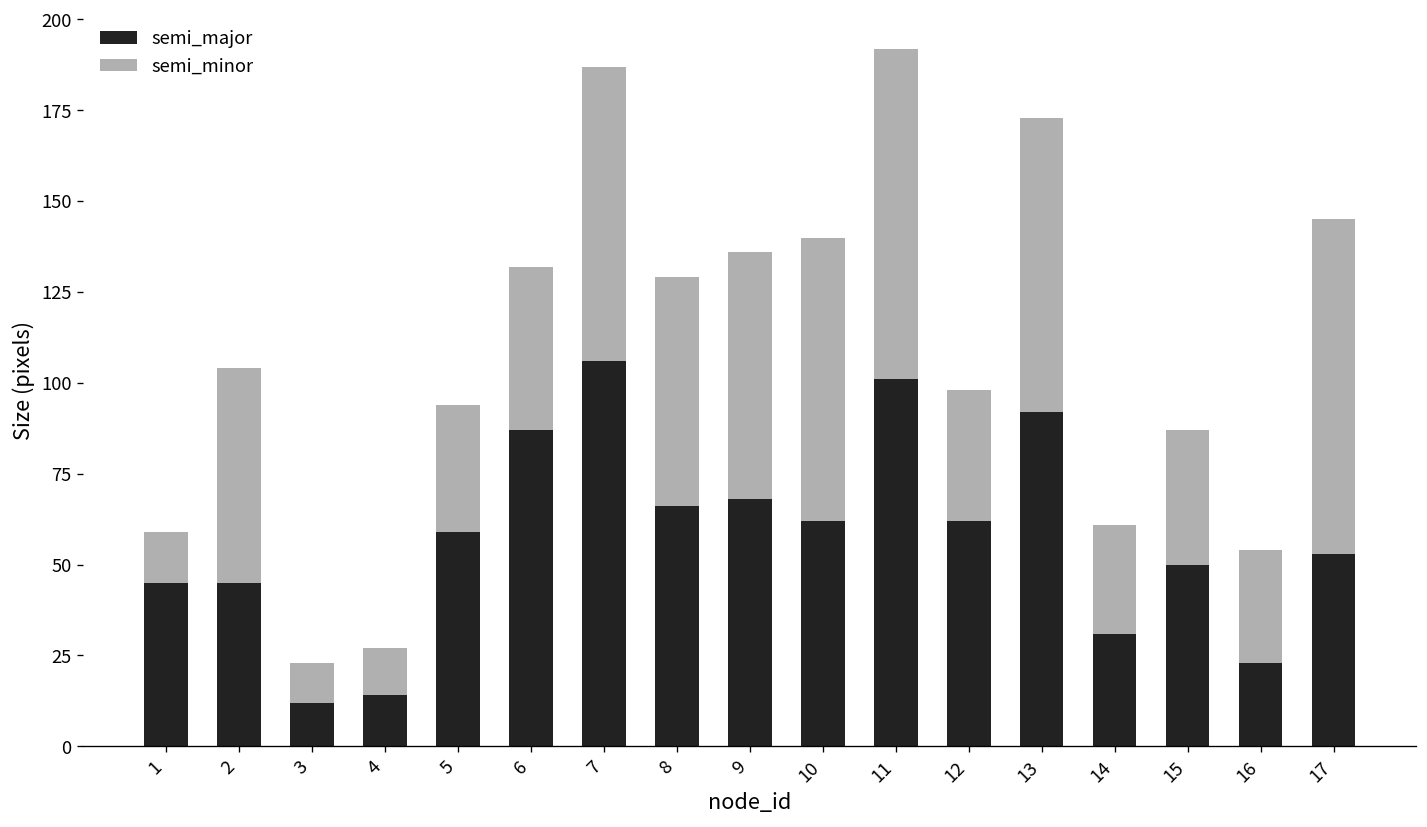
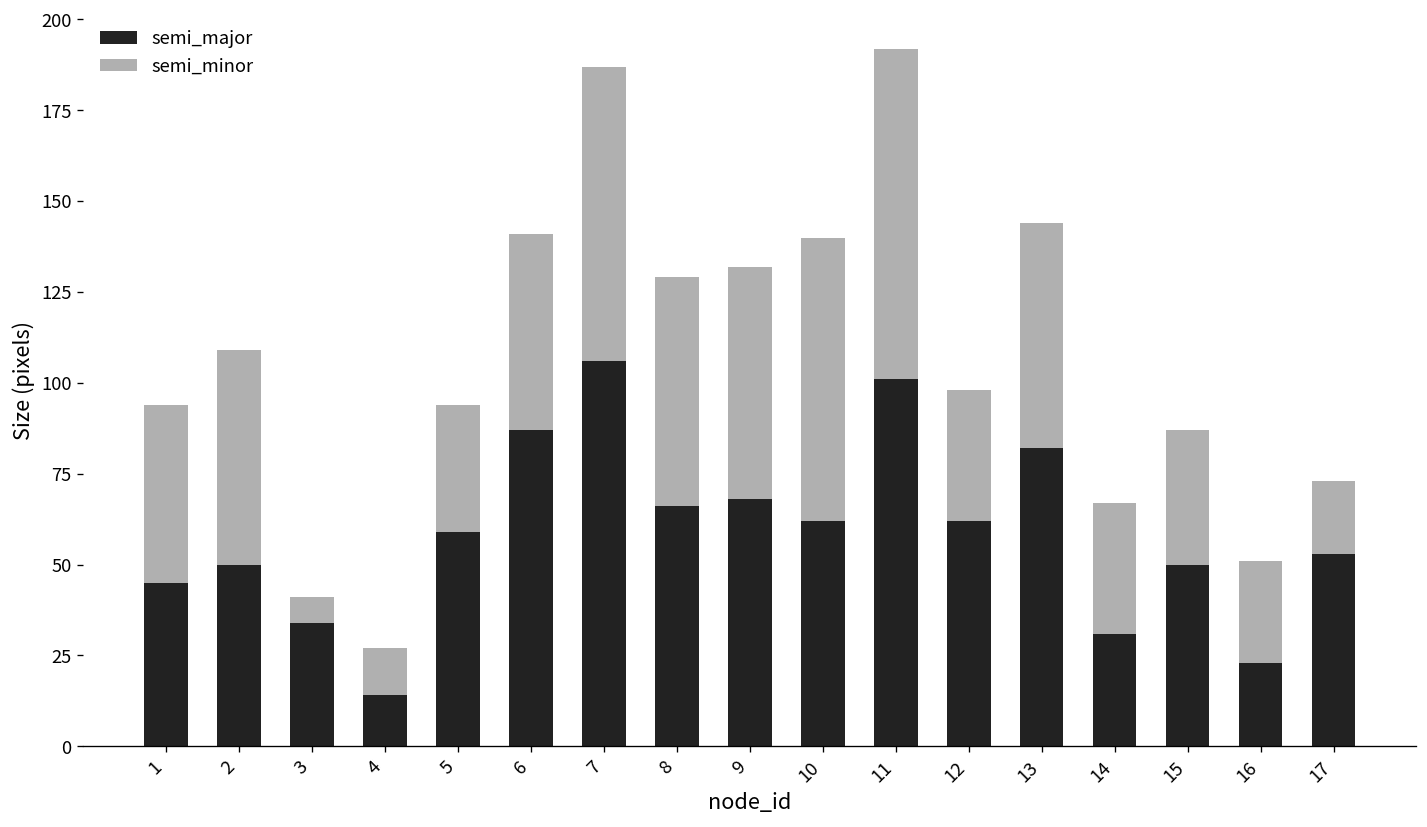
  {
    "semi_major": {
      "1": 45,
-     "2": 45,
-     "3": 12,
+     "2": 50,
+     "3": 34,
      "4": 14,
      "5": 59,
      "6": 87,
      "7": 106,
      "8": 66,
      "9": 68,
      "10": 62,
      "11": 101,
      "12": 62,
-     "13": 92,
+     "13": 82,
      "14": 31,
      "15": 50,
      "16": 23,
      "17": 53
    },
    "semi_minor": {
-     "1": 14,
+     "1": 49,
      "2": 59,
-     "3": 11,
+     "3": 7,
      "4": 13,
      "5": 35,
-     "6": 45,
+     "6": 54,
      "7": 81,
      "8": 63,
-     "9": 68,
+     "9": 64,
      "10": 78,
      "11": 91,
      "12": 36,
-     "13": 81,
-     "14": 30,
+     "13": 62,
+     "14": 36,
      "15": 37,
-     "16": 31,
-     "17": 92
+     "16": 28,
+     "17": 20
    }
  }
